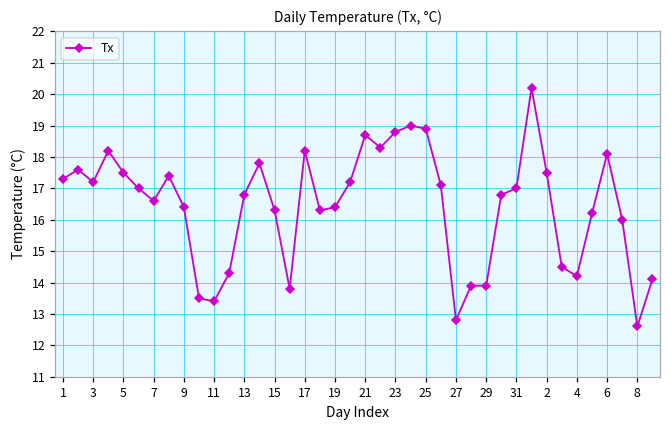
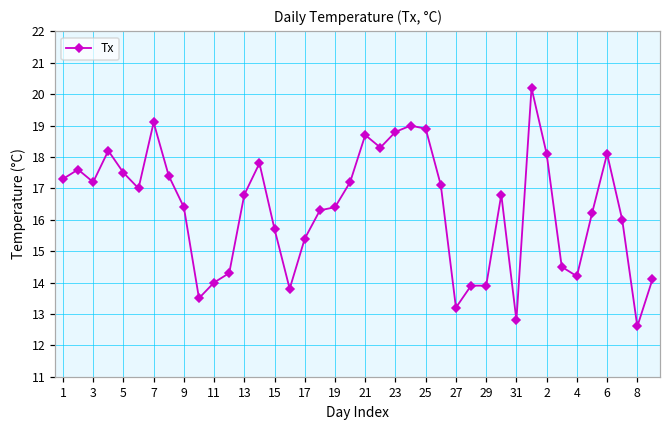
  {
    "1": 17.3,
    "3": 17.2,
    "5": 17.5,
-   "7": 16.6,
+   "7": 19.1,
    "9": 16.4,
-   "11": 13.4,
+   "11": 14.0,
    "13": 16.8,
-   "15": 16.3,
-   "17": 18.2,
+   "15": 15.7,
+   "17": 15.4,
    "19": 16.4,
    "21": 18.7,
    "23": 18.8,
    "25": 18.9,
-   "27": 12.8,
+   "27": 13.2,
    "29": 13.9,
-   "31": 17.0,
-   "2": 17.5,
+   "31": 12.8,
+   "2": 18.1,
    "4": 14.2,
    "6": 18.1,
    "8": 12.6
  }
